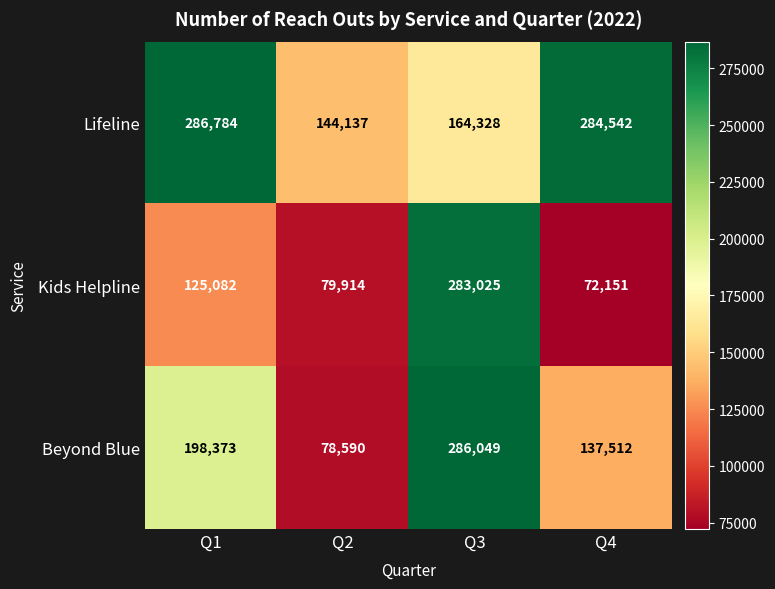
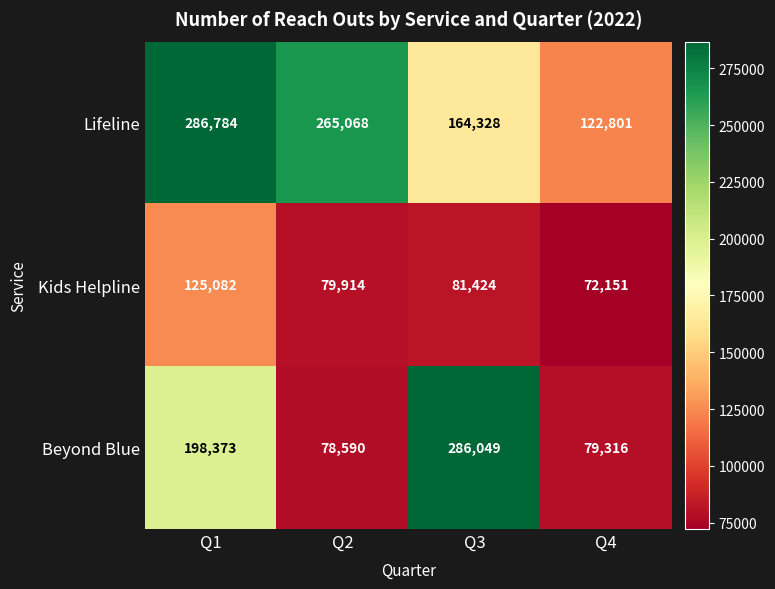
  {
    "Lifeline": {
      "Q1": "286,784",
-     "Q2": "144,137",
+     "Q2": "265,068",
      "Q3": "164,328",
-     "Q4": "284,542"
+     "Q4": "122,801"
    },
    "Kids Helpline": {
      "Q1": "125,082",
      "Q2": "79,914",
-     "Q3": "283,025",
+     "Q3": "81,424",
      "Q4": "72,151"
    },
    "Beyond Blue": {
      "Q1": "198,373",
      "Q2": "78,590",
      "Q3": "286,049",
-     "Q4": "137,512"
+     "Q4": "79,316"
    }
  }
